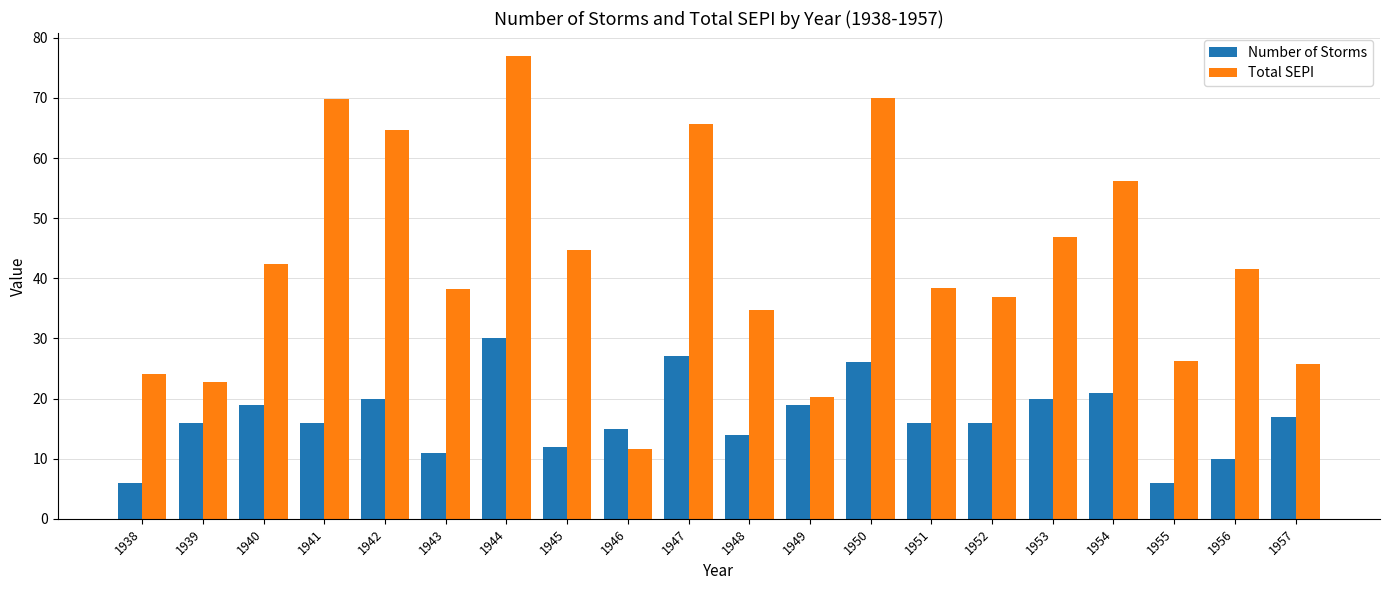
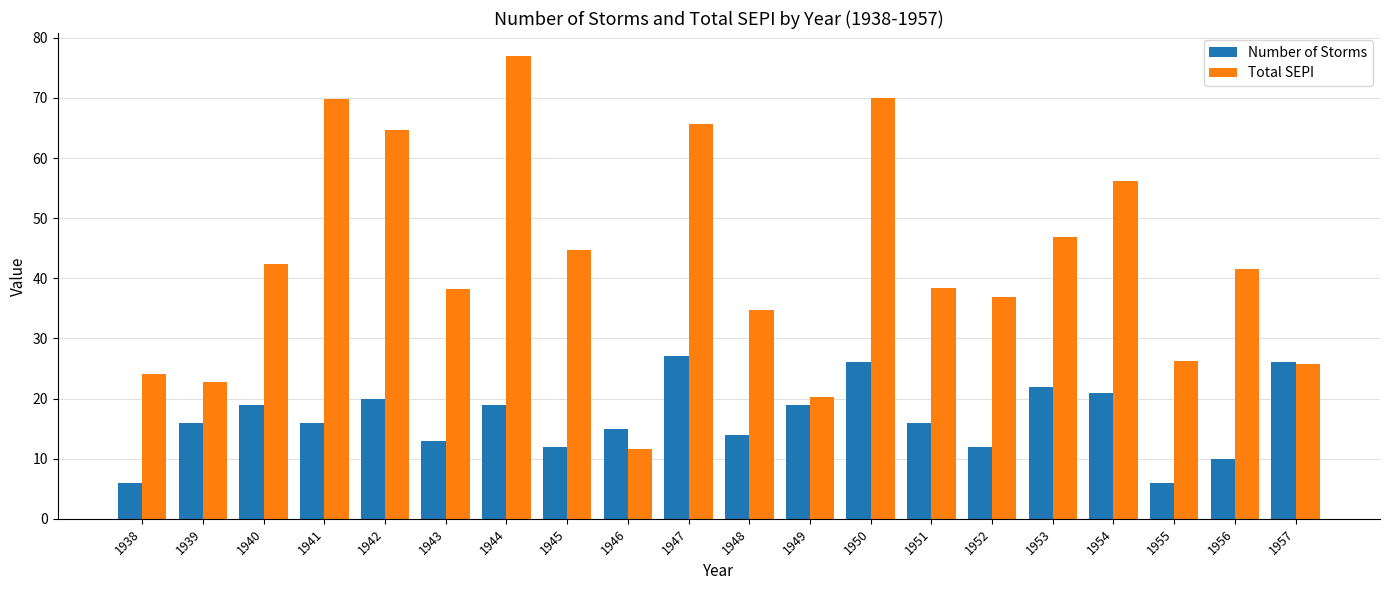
  {
    "Number of Storms": {
      "1938": 6,
      "1939": 16,
      "1940": 19,
      "1941": 16,
      "1942": 20,
-     "1943": 11,
-     "1944": 30,
+     "1943": 13,
+     "1944": 19,
      "1945": 12,
      "1946": 15,
      "1947": 27,
      "1948": 14,
      "1949": 19,
      "1950": 26,
      "1951": 16,
-     "1952": 16,
-     "1953": 20,
+     "1952": 12,
+     "1953": 22,
      "1954": 21,
      "1955": 6,
      "1956": 10,
-     "1957": 17
+     "1957": 26
    },
    "Total SEPI": {
      "1938": 24,
      "1939": 23,
      "1940": 42,
      "1941": 70,
      "1942": 65,
      "1943": 38,
      "1944": 77,
      "1945": 45,
      "1946": 12,
      "1947": 66,
      "1948": 35,
      "1949": 20,
      "1950": 70,
      "1951": 38,
      "1952": 37,
      "1953": 47,
      "1954": 56,
      "1955": 26,
      "1956": 42,
      "1957": 26
    }
  }
